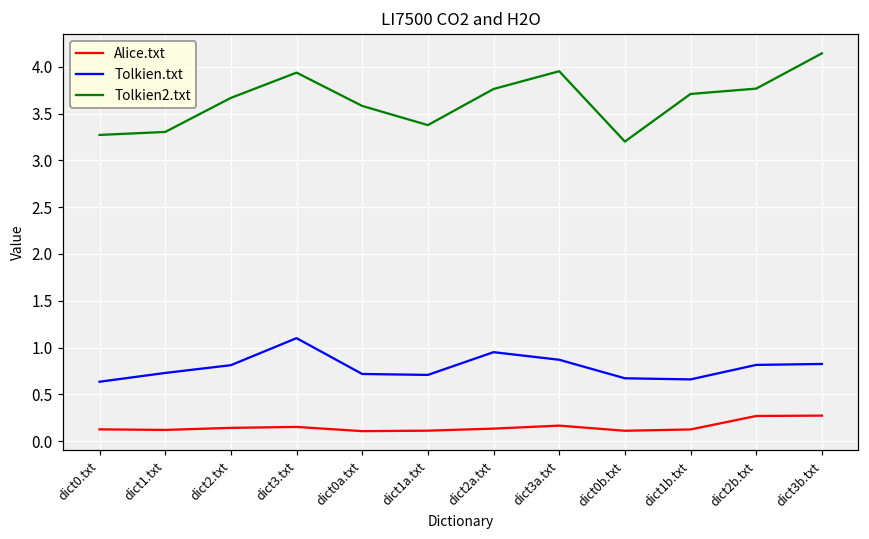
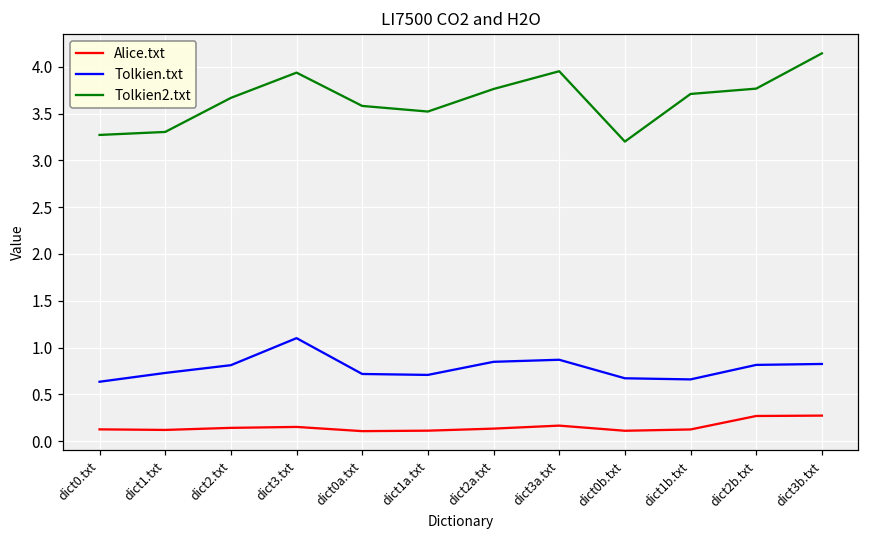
  {
    "Alice.txt": {
      "dict0.txt": 0.1,
      "dict1.txt": 0.1,
      "dict2.txt": 0.1,
      "dict3.txt": 0.2,
      "dict0a.txt": 0.1,
      "dict1a.txt": 0.1,
      "dict2a.txt": 0.1,
      "dict3a.txt": 0.2,
      "dict0b.txt": 0.1,
      "dict1b.txt": 0.1,
      "dict2b.txt": 0.3,
      "dict3b.txt": 0.3
    },
    "Tolkien.txt": {
      "dict0.txt": 0.6,
      "dict1.txt": 0.7,
      "dict2.txt": 0.8,
      "dict3.txt": 1.1,
      "dict0a.txt": 0.7,
      "dict1a.txt": 0.7,
-     "dict2a.txt": 1.0,
+     "dict2a.txt": 0.8,
      "dict3a.txt": 0.9,
      "dict0b.txt": 0.7,
      "dict1b.txt": 0.7,
      "dict2b.txt": 0.8,
      "dict3b.txt": 0.8
    },
    "Tolkien2.txt": {
      "dict0.txt": 3.3,
      "dict1.txt": 3.3,
      "dict2.txt": 3.7,
      "dict3.txt": 3.9,
      "dict0a.txt": 3.6,
-     "dict1a.txt": 3.4,
+     "dict1a.txt": 3.5,
      "dict2a.txt": 3.8,
      "dict3a.txt": 4.0,
      "dict0b.txt": 3.2,
      "dict1b.txt": 3.7,
      "dict2b.txt": 3.8,
      "dict3b.txt": 4.1
    }
  }
